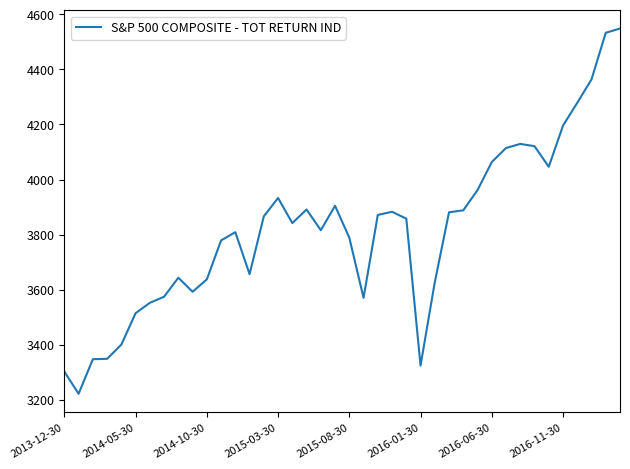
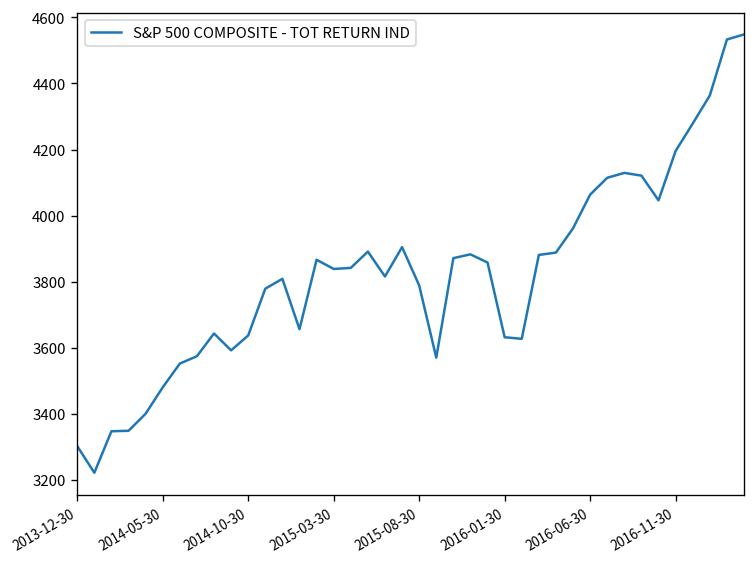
  {
    "2013-12-30": 3300,
-   "2014-05-30": 3510,
+   "2014-05-30": 3480,
    "2014-10-30": 3640,
-   "2015-03-30": 3930,
+   "2015-03-30": 3840,
    "2015-08-30": 3790,
-   "2016-01-30": 3320,
+   "2016-01-30": 3630,
    "2016-06-30": 4060,
    "2016-11-30": 4200
  }
